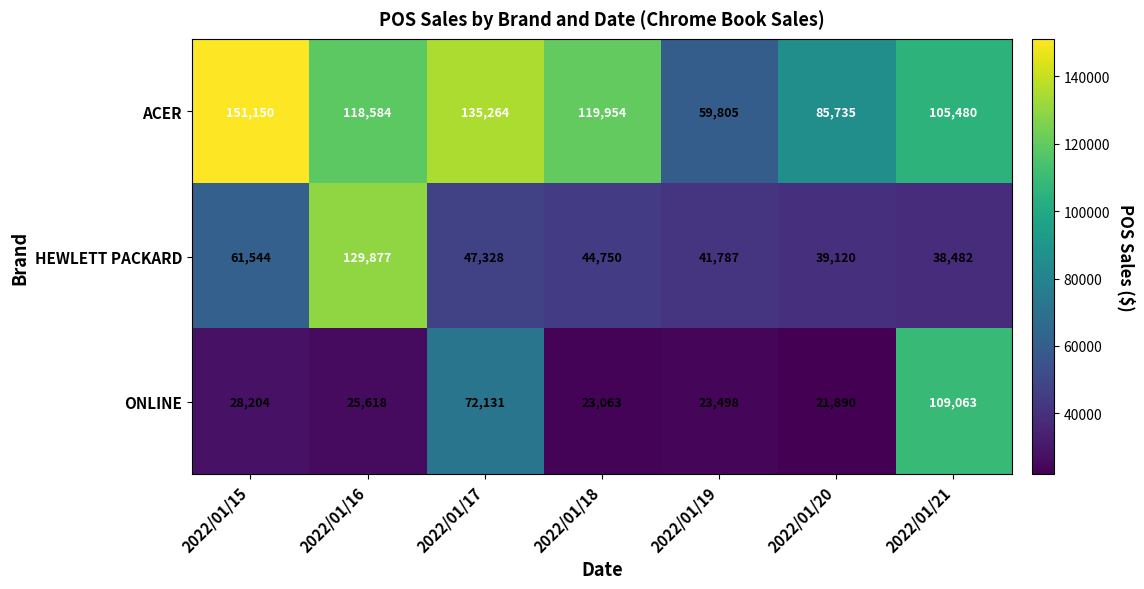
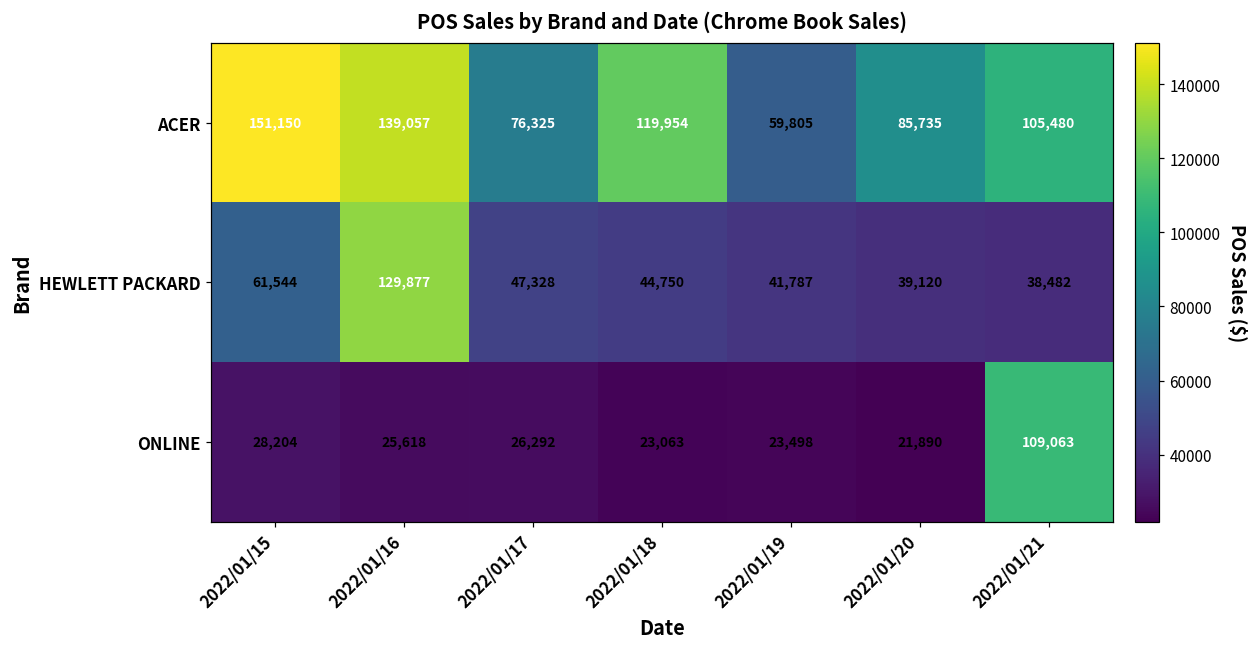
  {
    "ACER": {
      "2022/01/15": "151,150",
-     "2022/01/16": "118,584",
-     "2022/01/17": "135,264",
+     "2022/01/16": "139,057",
+     "2022/01/17": "76,325",
      "2022/01/18": "119,954",
      "2022/01/19": "59,805",
      "2022/01/20": "85,735",
      "2022/01/21": "105,480"
    },
    "HEWLETT PACKARD": {
      "2022/01/15": "61,544",
      "2022/01/16": "129,877",
      "2022/01/17": "47,328",
      "2022/01/18": "44,750",
      "2022/01/19": "41,787",
      "2022/01/20": "39,120",
      "2022/01/21": "38,482"
    },
    "ONLINE": {
      "2022/01/15": "28,204",
      "2022/01/16": "25,618",
-     "2022/01/17": "72,131",
+     "2022/01/17": "26,292",
      "2022/01/18": "23,063",
      "2022/01/19": "23,498",
      "2022/01/20": "21,890",
      "2022/01/21": "109,063"
    }
  }
